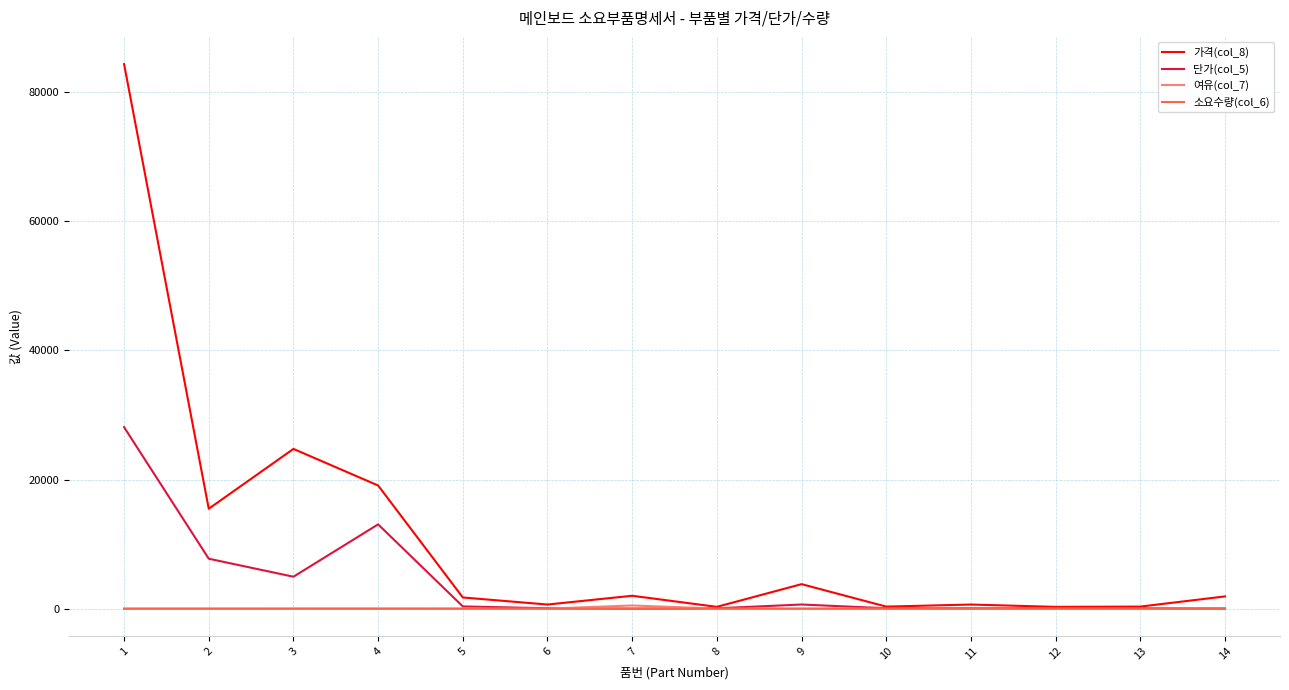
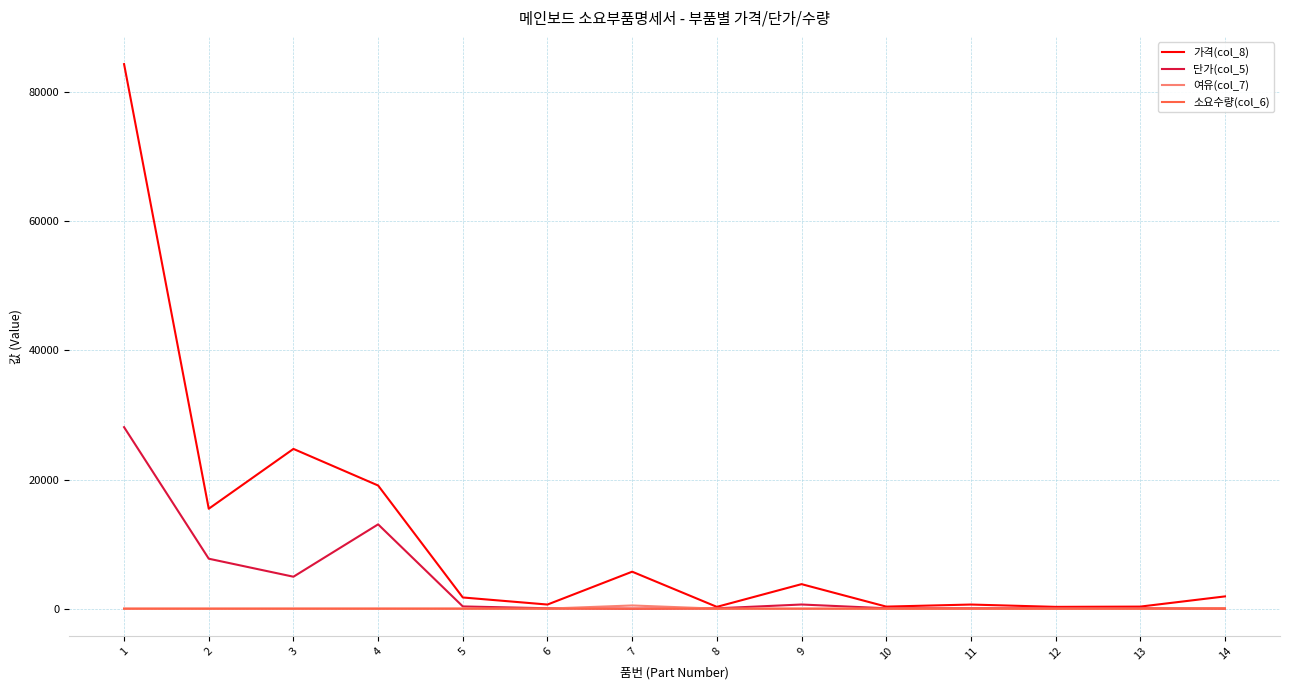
  {
    "가격(col_8)": {
      "1": 84000,
      "2": 15000,
      "3": 25000,
      "4": 19000,
      "5": 2000,
      "6": 1000,
-     "7": 2000,
+     "7": 6000,
      "9": 4000,
      "11": 1000,
      "14": 2000
    },
    "단가(col_5)": {
      "1": 28000,
      "2": 8000,
      "3": 5000,
      "4": 13000,
      "9": 1000
    }
  }
